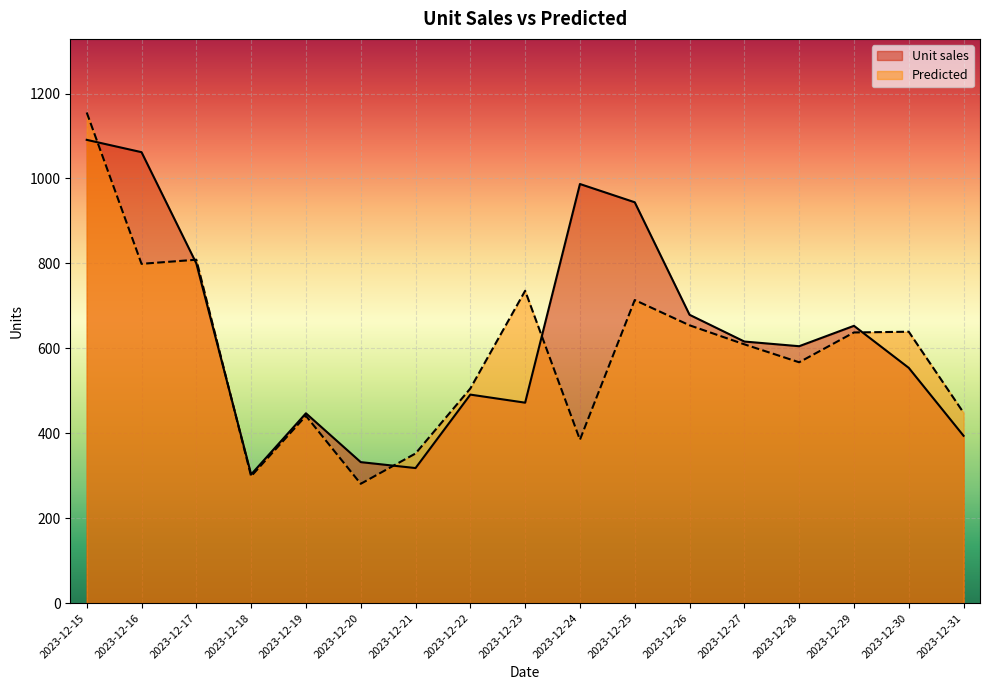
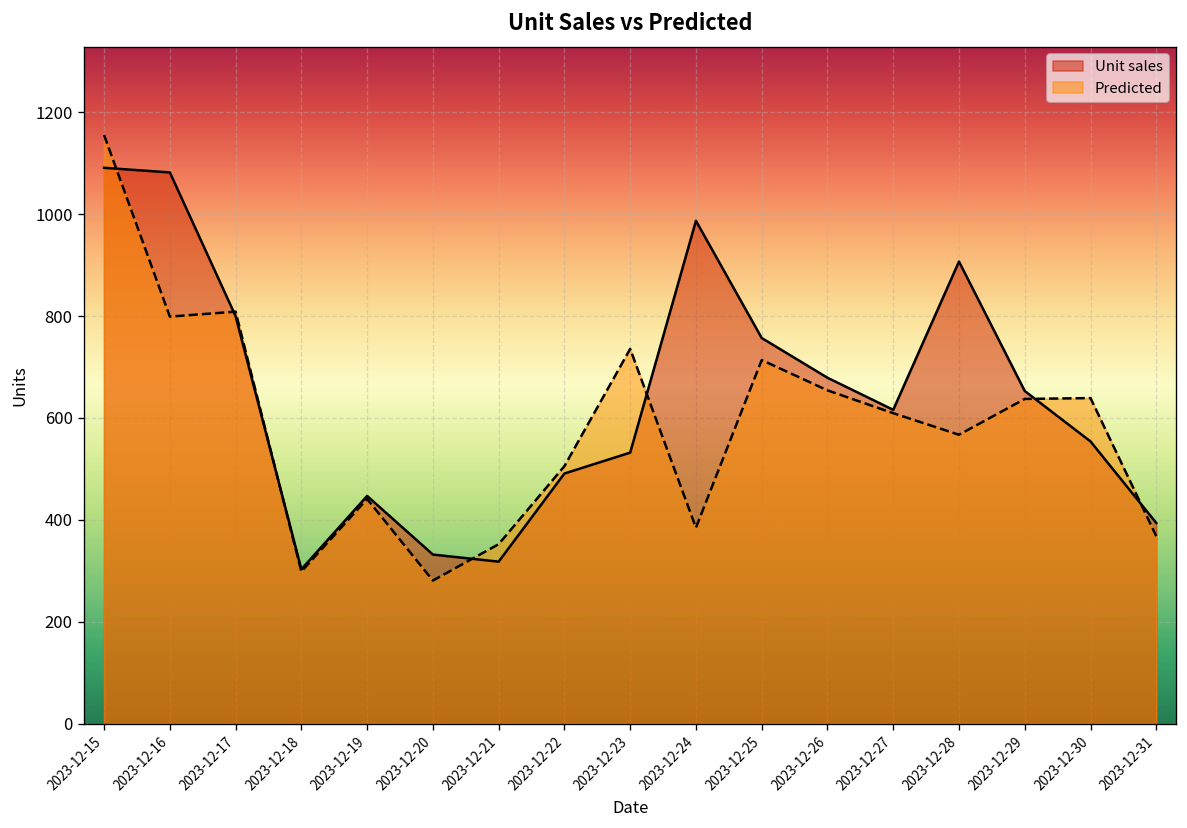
  {
    "Unit sales": {
      "2023-12-15": 1090,
-     "2023-12-16": 1060,
+     "2023-12-16": 1080,
      "2023-12-17": 800,
      "2023-12-20": 330,
      "2023-12-21": 320,
      "2023-12-22": 490,
-     "2023-12-23": 470,
+     "2023-12-23": 530,
      "2023-12-24": 990,
-     "2023-12-25": 940,
+     "2023-12-25": 760,
      "2023-12-26": 680,
      "2023-12-27": 620,
-     "2023-12-28": 610,
+     "2023-12-28": 910,
      "2023-12-29": 650,
      "2023-12-30": 550,
      "2023-12-31": 390
    },
    "Predicted": {
      "2023-12-15": 1160,
      "2023-12-16": 800,
      "2023-12-17": 810,
      "2023-12-20": 280,
      "2023-12-21": 350,
      "2023-12-22": 510,
      "2023-12-23": 740,
      "2023-12-24": 380,
      "2023-12-25": 710,
      "2023-12-26": 650,
      "2023-12-27": 610,
      "2023-12-28": 570,
      "2023-12-29": 640,
      "2023-12-30": 640,
-     "2023-12-31": 450
+     "2023-12-31": 370
    }
  }
